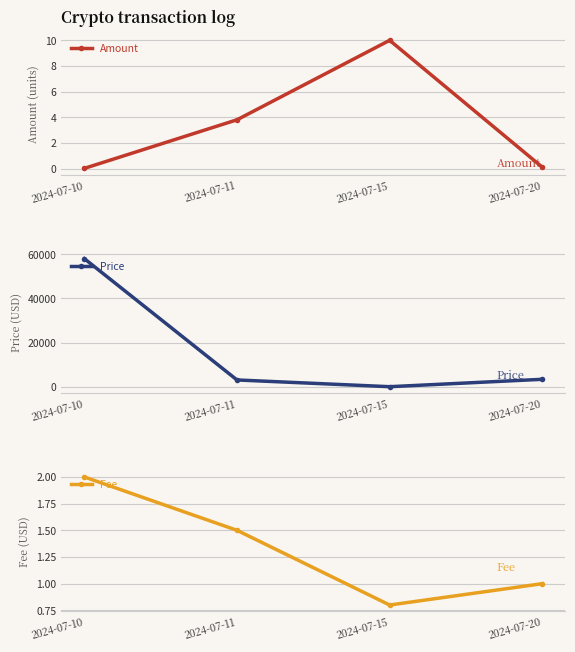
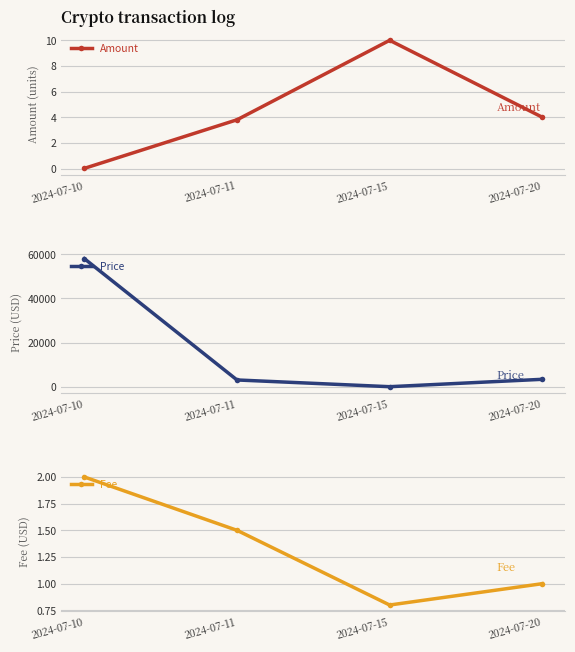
  {
    "Crypto transaction log": {
      "2024-07-10": 0.0,
      "2024-07-11": 3.8,
      "2024-07-15": 10.0,
-     "2024-07-20": 0.1
+     "2024-07-20": 4.0
    }
  }
